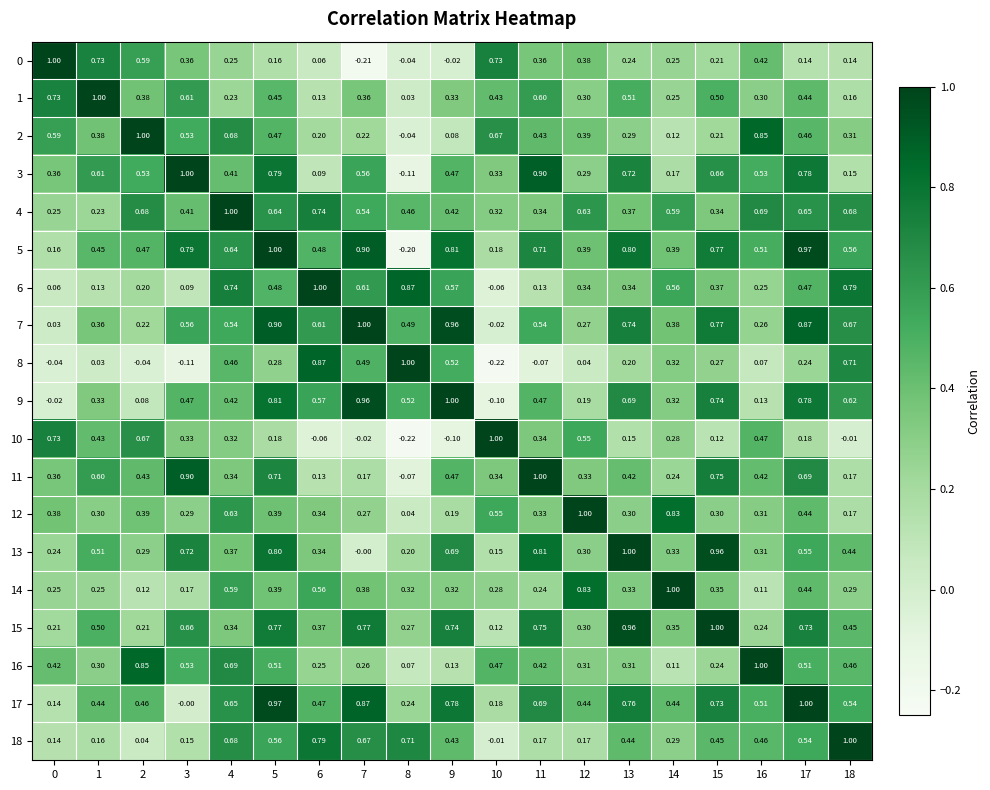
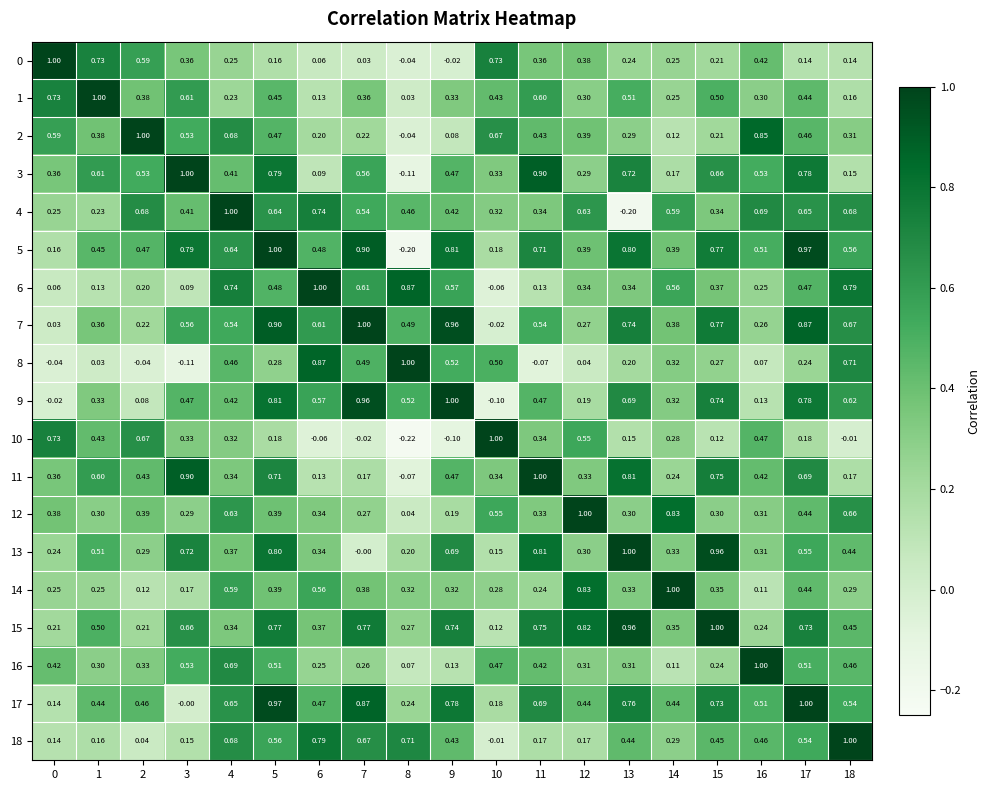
  {
    "0": {
      "0": 1.00,
      "1": 0.73,
      "2": 0.59,
      "3": 0.36,
      "4": 0.25,
      "5": 0.16,
      "6": 0.06,
-     "7": -0.21,
+     "7": 0.03,
      "8": -0.04,
      "9": -0.02,
      "10": 0.73,
      "11": 0.36,
      "12": 0.38,
      "13": 0.24,
      "14": 0.25,
      "15": 0.21,
      "16": 0.42,
      "17": 0.14,
      "18": 0.14
    },
    "4": {
      "0": 0.25,
      "1": 0.23,
      "2": 0.68,
      "3": 0.41,
      "4": 1.00,
      "5": 0.64,
      "6": 0.74,
      "7": 0.54,
      "8": 0.46,
      "9": 0.42,
      "10": 0.32,
      "11": 0.34,
      "12": 0.63,
-     "13": 0.37,
+     "13": -0.20,
      "14": 0.59,
      "15": 0.34,
      "16": 0.69,
      "17": 0.65,
      "18": 0.68
    },
    "8": {
      "0": -0.04,
      "1": 0.03,
      "2": -0.04,
      "3": -0.11,
      "4": 0.46,
      "5": 0.28,
      "6": 0.87,
      "7": 0.49,
      "8": 1.00,
      "9": 0.52,
-     "10": -0.22,
+     "10": 0.50,
      "11": -0.07,
      "12": 0.04,
      "13": 0.20,
      "14": 0.32,
      "15": 0.27,
      "16": 0.07,
      "17": 0.24,
      "18": 0.71
    },
    "11": {
      "0": 0.36,
      "1": 0.60,
      "2": 0.43,
      "3": 0.90,
      "4": 0.34,
      "5": 0.71,
      "6": 0.13,
      "7": 0.17,
      "8": -0.07,
      "9": 0.47,
      "10": 0.34,
      "11": 1.00,
      "12": 0.33,
-     "13": 0.42,
+     "13": 0.81,
      "14": 0.24,
      "15": 0.75,
      "16": 0.42,
      "17": 0.69,
      "18": 0.17
    },
    "12": {
      "0": 0.38,
      "1": 0.30,
      "2": 0.39,
      "3": 0.29,
      "4": 0.63,
      "5": 0.39,
      "6": 0.34,
      "7": 0.27,
      "8": 0.04,
      "9": 0.19,
      "10": 0.55,
      "11": 0.33,
      "12": 1.00,
      "13": 0.30,
      "14": 0.83,
      "15": 0.30,
      "16": 0.31,
      "17": 0.44,
-     "18": 0.17
+     "18": 0.66
    },
    "15": {
      "0": 0.21,
      "1": 0.50,
      "2": 0.21,
      "3": 0.66,
      "4": 0.34,
      "5": 0.77,
      "6": 0.37,
      "7": 0.77,
      "8": 0.27,
      "9": 0.74,
      "10": 0.12,
      "11": 0.75,
-     "12": 0.30,
+     "12": 0.82,
      "13": 0.96,
      "14": 0.35,
      "15": 1.00,
      "16": 0.24,
      "17": 0.73,
      "18": 0.45
    },
    "16": {
      "0": 0.42,
      "1": 0.30,
-     "2": 0.85,
+     "2": 0.33,
      "3": 0.53,
      "4": 0.69,
      "5": 0.51,
      "6": 0.25,
      "7": 0.26,
      "8": 0.07,
      "9": 0.13,
      "10": 0.47,
      "11": 0.42,
      "12": 0.31,
      "13": 0.31,
      "14": 0.11,
      "15": 0.24,
      "16": 1.00,
      "17": 0.51,
      "18": 0.46
    }
  }
